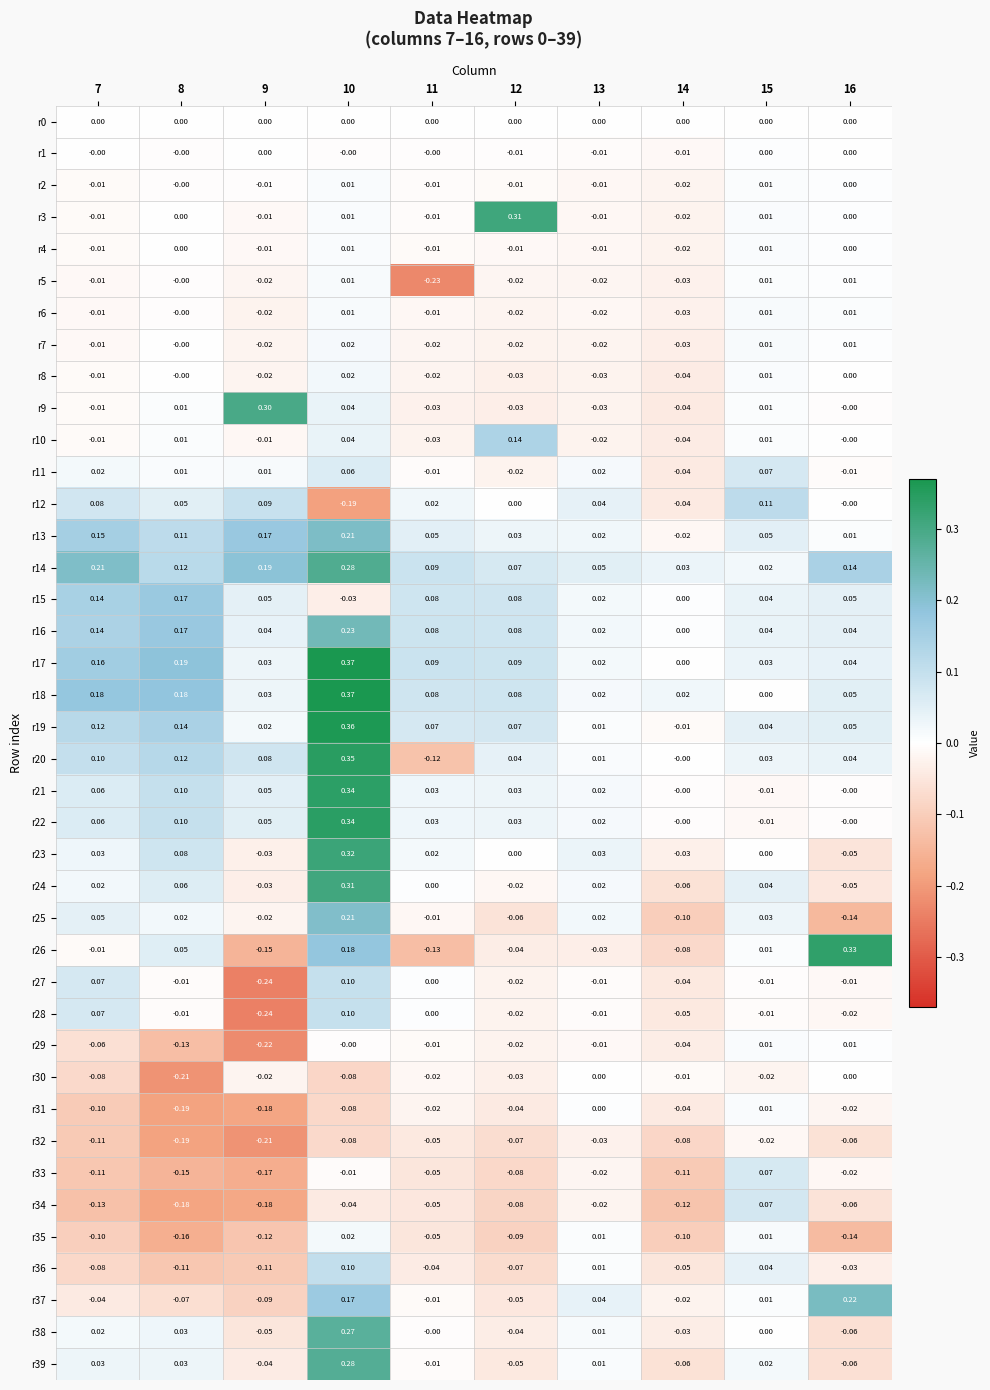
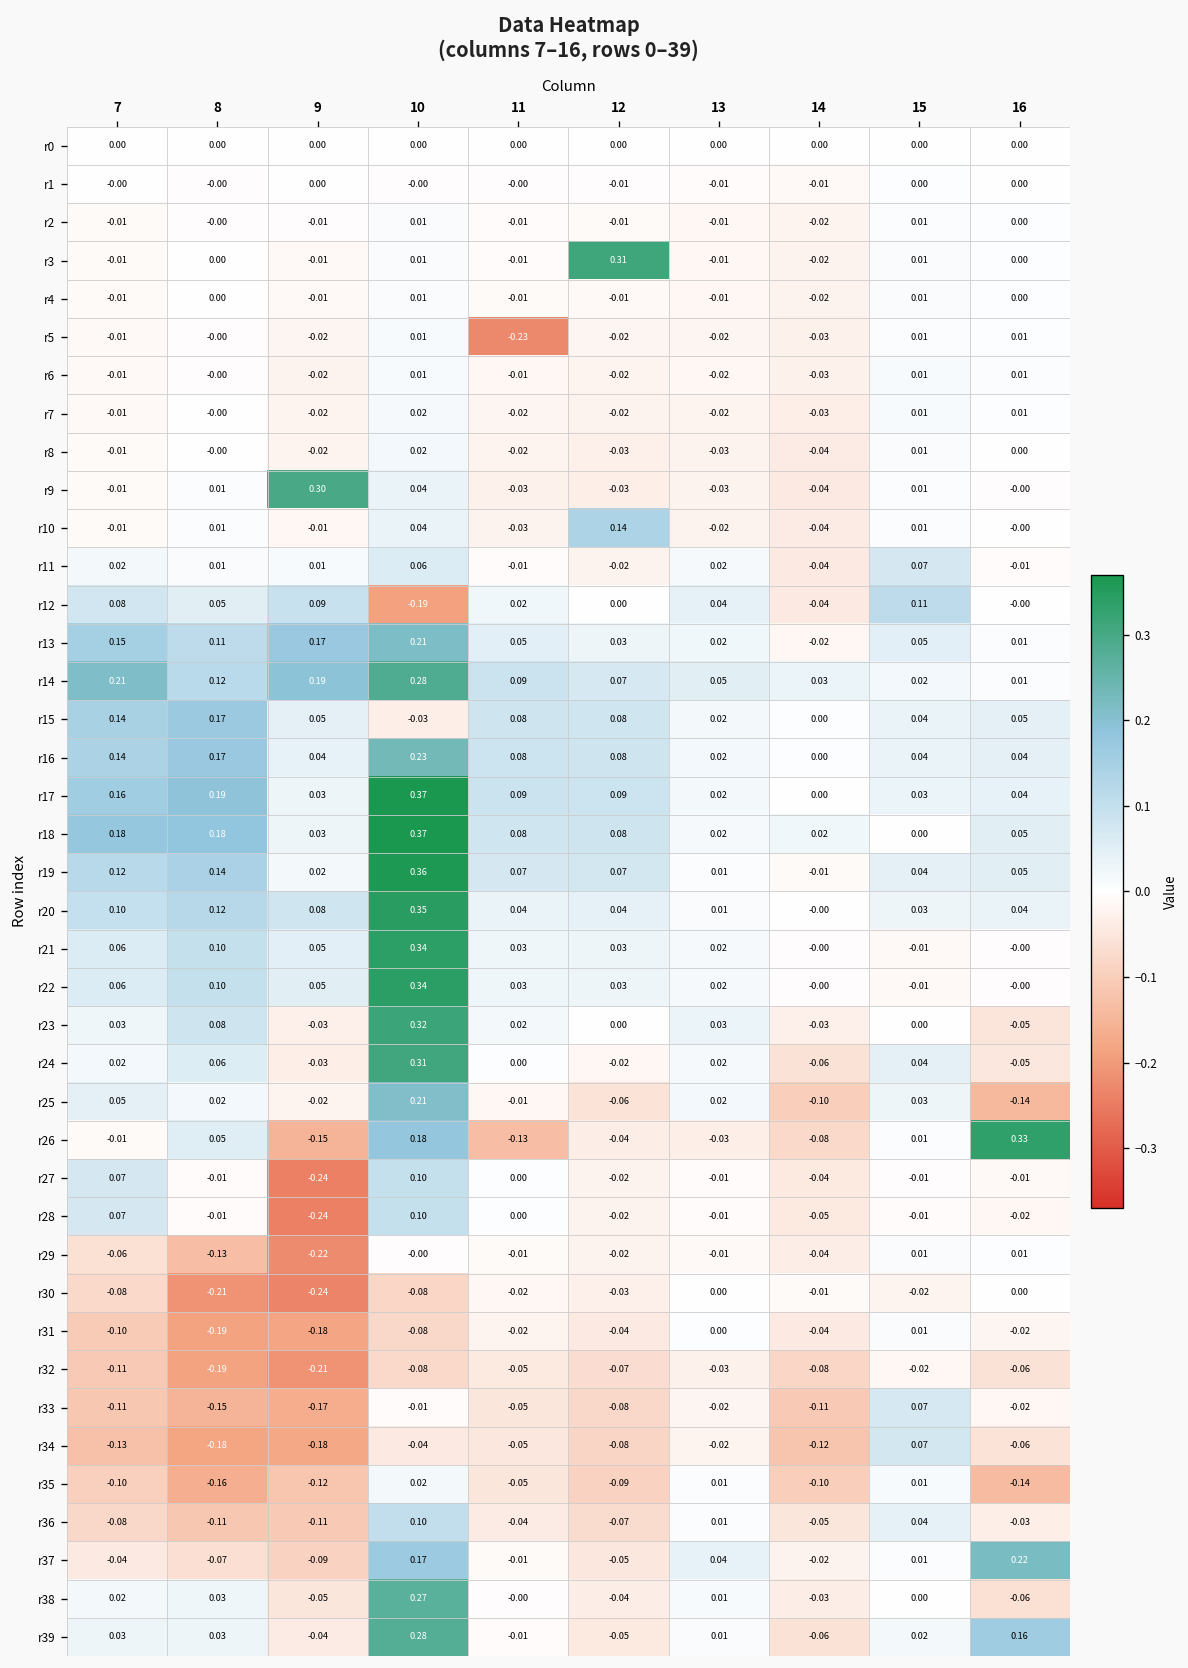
  {
    "r14": {
      "7": 0.21,
      "8": 0.12,
      "9": 0.19,
      "10": 0.28,
      "11": 0.09,
      "12": 0.07,
      "13": 0.05,
      "14": 0.03,
      "15": 0.02,
-     "16": 0.14
+     "16": 0.01
    },
    "r20": {
      "7": 0.10,
      "8": 0.12,
      "9": 0.08,
      "10": 0.35,
-     "11": -0.12,
+     "11": 0.04,
      "12": 0.04,
      "13": 0.01,
      "14": -0.00,
      "15": 0.03,
      "16": 0.04
    },
    "r30": {
      "7": -0.08,
      "8": -0.21,
-     "9": -0.02,
+     "9": -0.24,
      "10": -0.08,
      "11": -0.02,
      "12": -0.03,
      "13": 0.00,
      "14": -0.01,
      "15": -0.02,
      "16": 0.00
    },
    "r39": {
      "7": 0.03,
      "8": 0.03,
      "9": -0.04,
      "10": 0.28,
      "11": -0.01,
      "12": -0.05,
      "13": 0.01,
      "14": -0.06,
      "15": 0.02,
-     "16": -0.06
+     "16": 0.16
    }
  }
